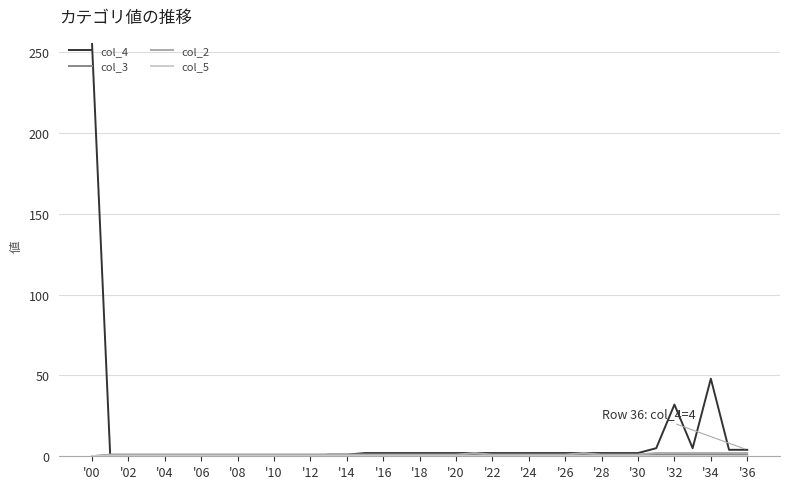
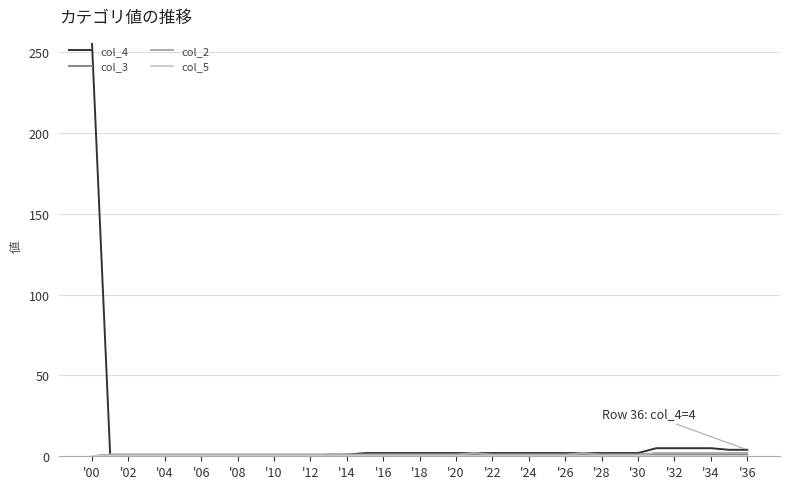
  {
    "col_4": {
      "'00": 255,
-     "'32": 32,
-     "'34": 48,
+     "'32": 5,
+     "'34": 5,
      "'36": 4
    }
  }
